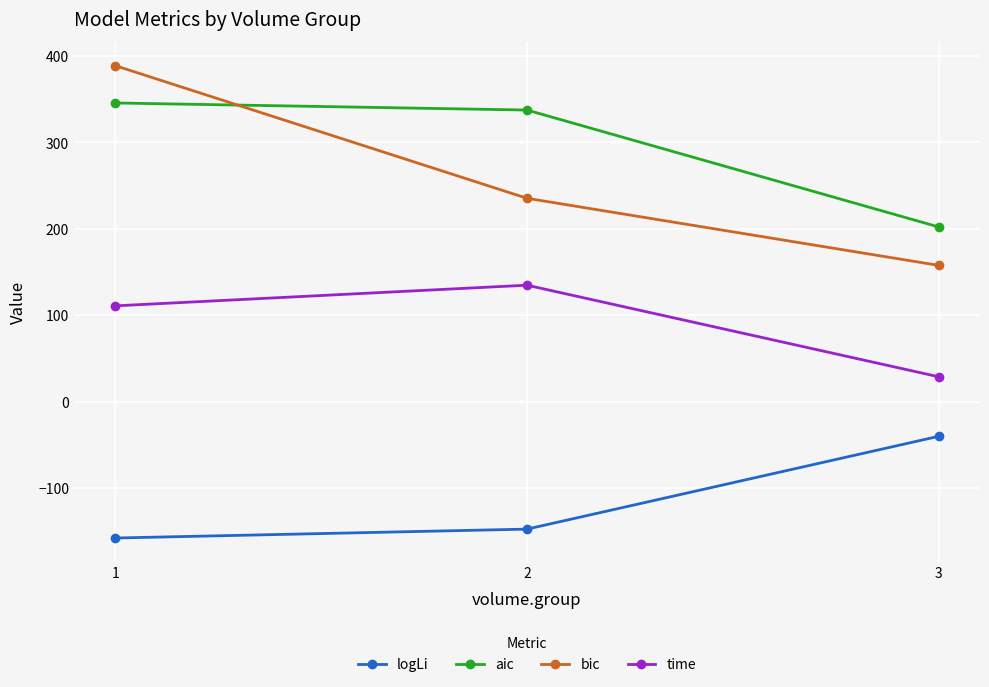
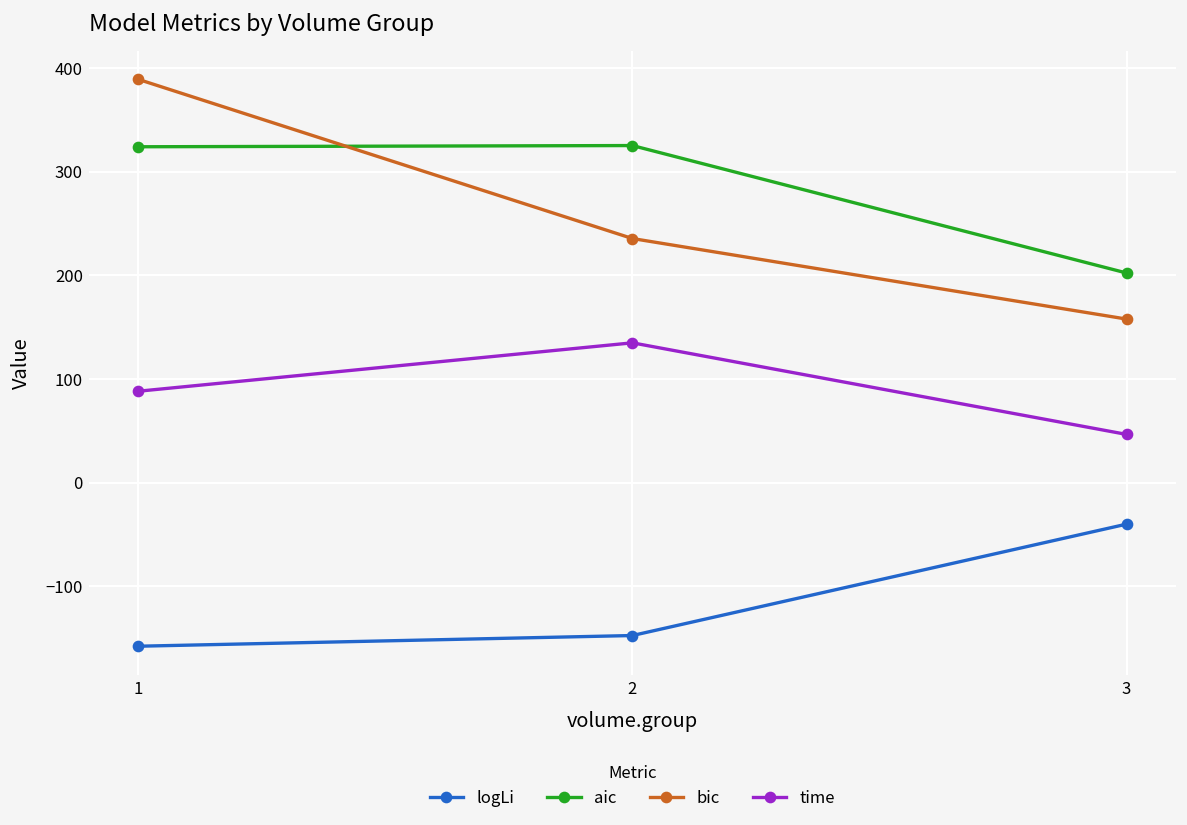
  {
    "logLi": {
      "1": -160,
      "2": -150,
      "3": -40
    },
    "aic": {
-     "1": 350,
-     "2": 340,
+     "1": 320,
+     "2": 330,
      "3": 200
    },
    "bic": {
      "1": 390,
      "2": 240,
      "3": 160
    },
    "time": {
-     "1": 110,
+     "1": 90,
      "2": 130,
-     "3": 30
+     "3": 50
    }
  }
